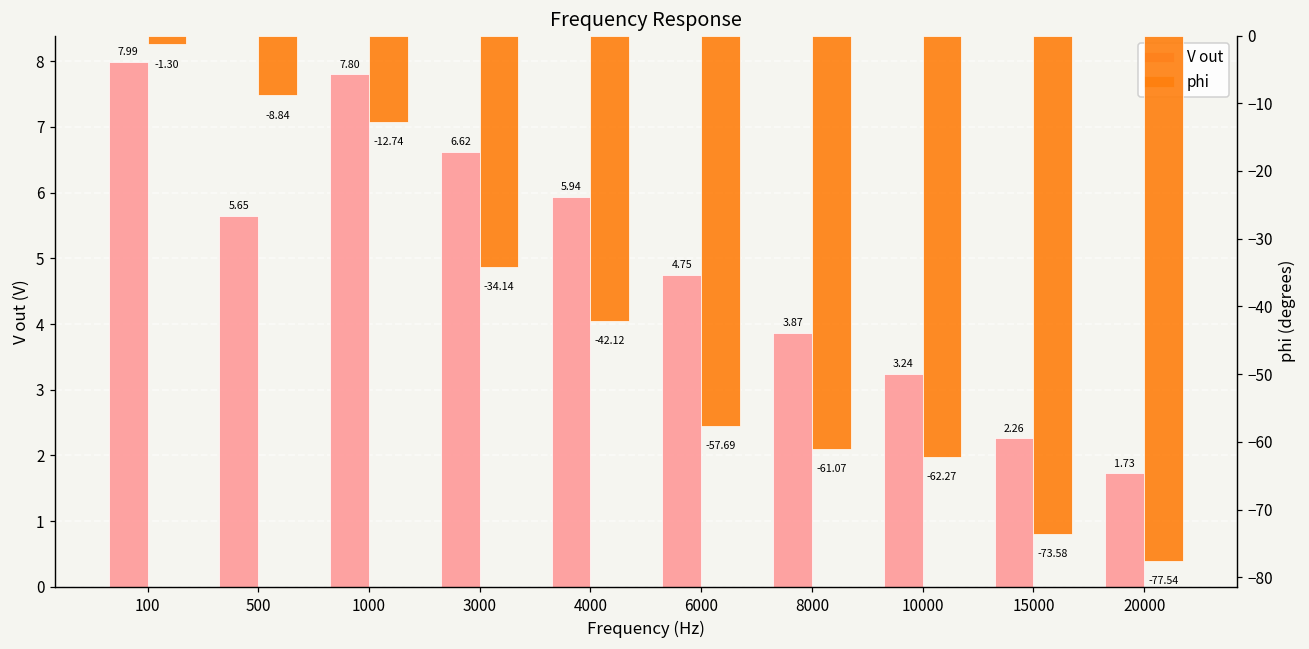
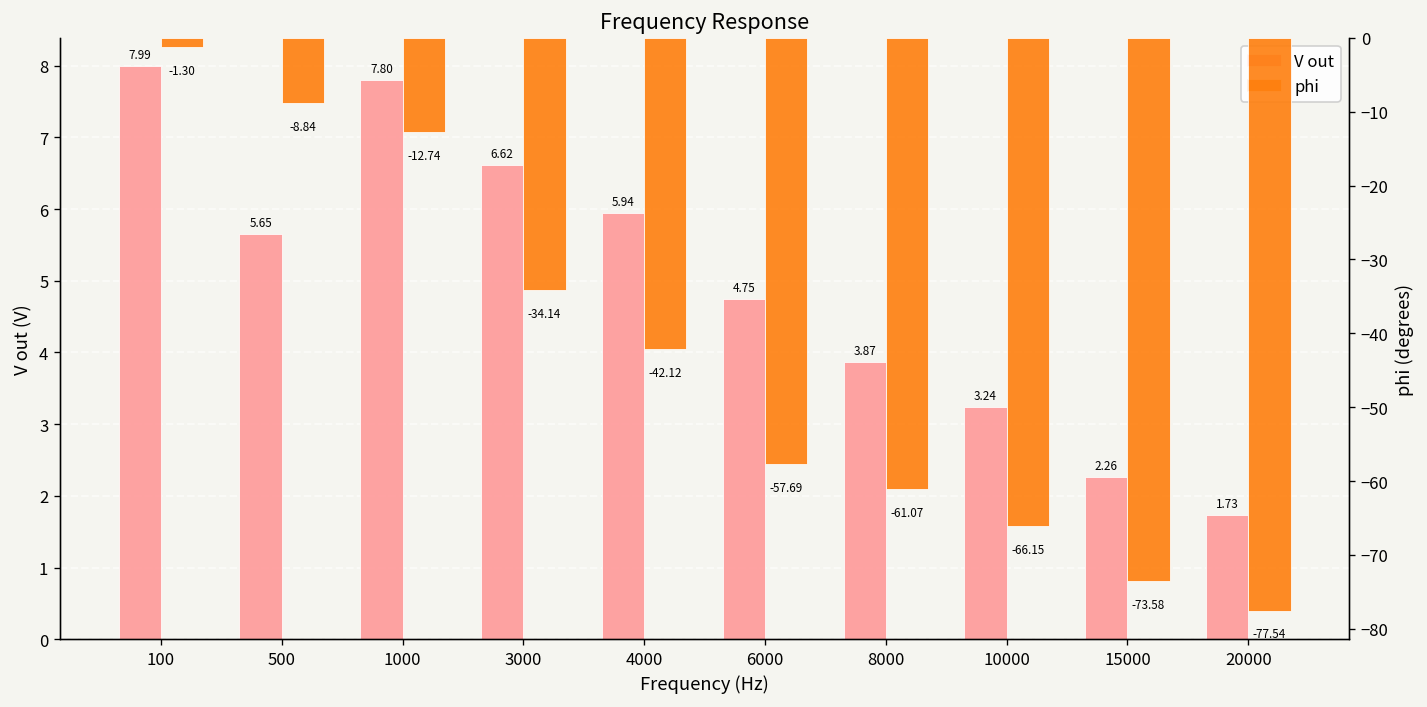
  {
    "V out": {
      "100": 7.99,
      "500": 5.65,
      "1000": 7.80,
      "3000": 6.62,
      "4000": 5.94,
      "6000": 4.75,
      "8000": 3.87,
      "10000": 3.24,
      "15000": 2.26,
      "20000": 1.73
    },
    "phi": {
      "100": -1.30,
      "500": -8.84,
      "1000": -12.74,
      "3000": -34.14,
      "4000": -42.12,
      "6000": -57.69,
      "8000": -61.07,
-     "10000": -62.27,
+     "10000": -66.15,
      "15000": -73.58,
      "20000": -77.54
    }
  }
